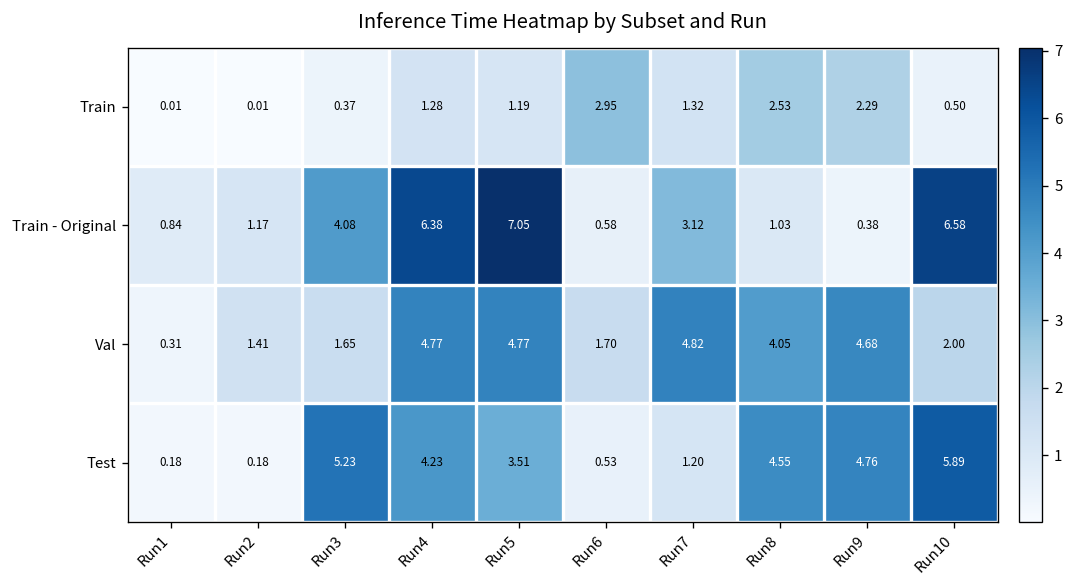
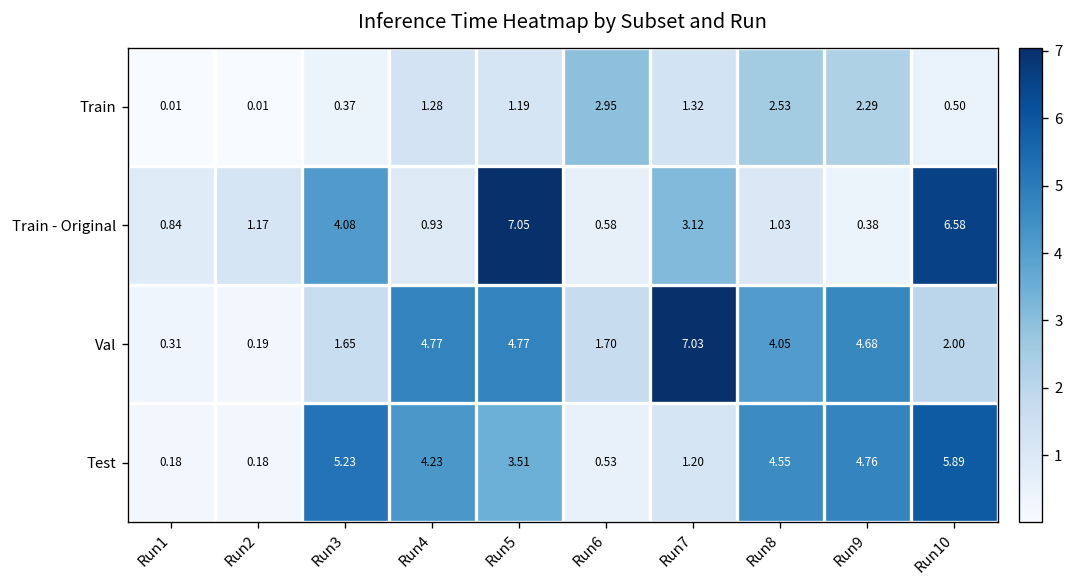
  {
    "Train": {
      "Run1": 0.01,
      "Run2": 0.01,
      "Run3": 0.37,
      "Run4": 1.28,
      "Run5": 1.19,
      "Run6": 2.95,
      "Run7": 1.32,
      "Run8": 2.53,
      "Run9": 2.29,
      "Run10": 0.50
    },
    "Train - Original": {
      "Run1": 0.84,
      "Run2": 1.17,
      "Run3": 4.08,
-     "Run4": 6.38,
+     "Run4": 0.93,
      "Run5": 7.05,
      "Run6": 0.58,
      "Run7": 3.12,
      "Run8": 1.03,
      "Run9": 0.38,
      "Run10": 6.58
    },
    "Val": {
      "Run1": 0.31,
-     "Run2": 1.41,
+     "Run2": 0.19,
      "Run3": 1.65,
      "Run4": 4.77,
      "Run5": 4.77,
      "Run6": 1.70,
-     "Run7": 4.82,
+     "Run7": 7.03,
      "Run8": 4.05,
      "Run9": 4.68,
      "Run10": 2.00
    },
    "Test": {
      "Run1": 0.18,
      "Run2": 0.18,
      "Run3": 5.23,
      "Run4": 4.23,
      "Run5": 3.51,
      "Run6": 0.53,
      "Run7": 1.20,
      "Run8": 4.55,
      "Run9": 4.76,
      "Run10": 5.89
    }
  }
